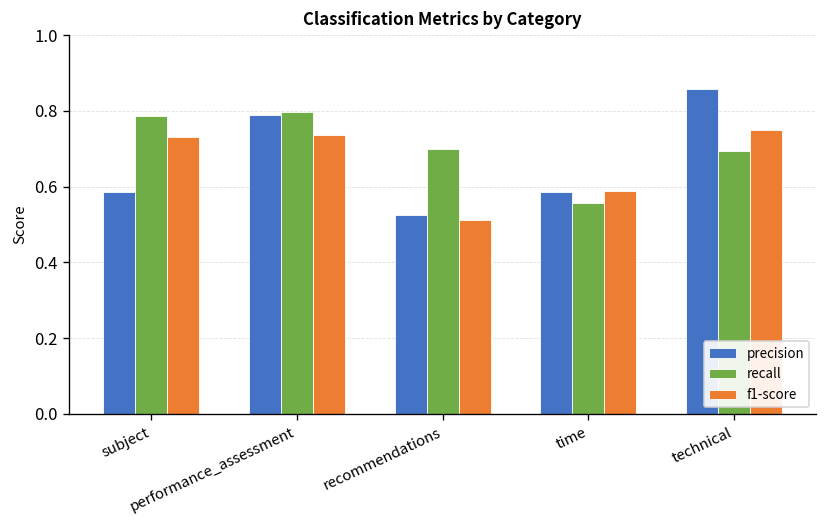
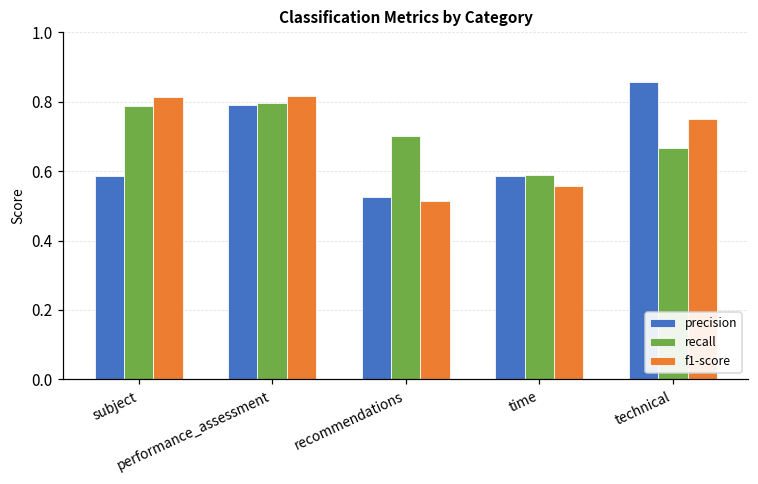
  {
    "precision": {
      "subject": 0.59,
      "performance_assessment": 0.79,
      "recommendations": 0.53,
      "time": 0.59,
      "technical": 0.86
    },
    "recall": {
      "subject": 0.79,
      "performance_assessment": 0.80,
      "recommendations": 0.70,
-     "time": 0.56,
-     "technical": 0.69
+     "time": 0.59,
+     "technical": 0.67
    },
    "f1-score": {
-     "subject": 0.73,
-     "performance_assessment": 0.74,
+     "subject": 0.81,
+     "performance_assessment": 0.82,
      "recommendations": 0.51,
-     "time": 0.59,
+     "time": 0.56,
      "technical": 0.75
    }
  }
